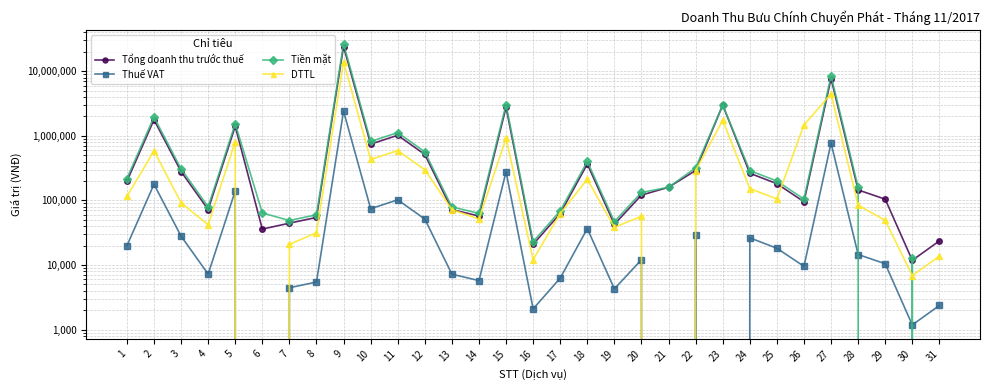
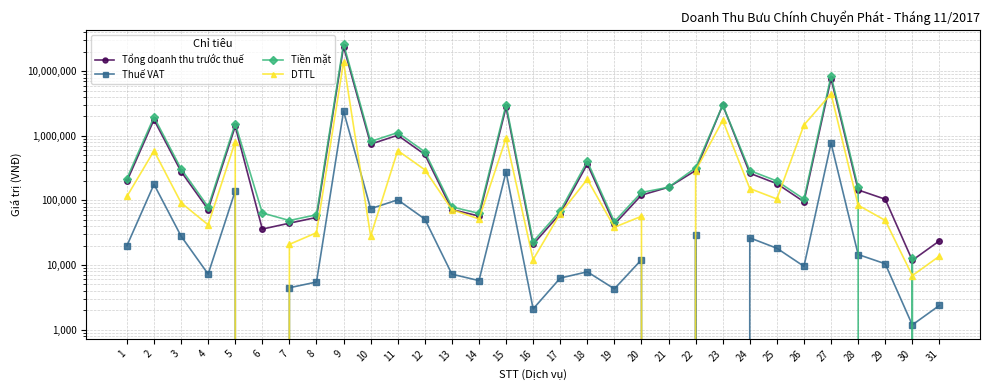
  {
    "Tổng doanh thu trước thuế": {
      "1": "200,000",
      "2": "1,800,000",
      "3": "280,000",
      "4": "70,000",
      "5": "1,400,000",
      "6": "40,000",
      "7": "40,000",
      "8": "50,000",
      "9": "24,000,000",
      "10": "700,000",
      "11": "1,000,000",
      "12": "500,000",
      "14": "60,000",
      "15": "2,800,000",
      "16": "21,000",
      "18": "400,000",
      "19": "40,000",
      "20": "120,000",
      "24": "260,000",
      "25": "180,000",
      "26": "100,000",
      "27": "8,000,000",
      "28": "150,000",
      "29": "100,000",
      "30": "12,000",
      "31": "24,000"
    },
    "Thuế VAT": {
      "1": "20,000",
      "2": "180,000",
      "3": "28,000",
      "4": "7,000",
      "5": "140,000",
      "7": "4,000",
      "8": "5,000",
      "9": "2,400,000",
      "10": "70,000",
      "11": "100,000",
      "12": "50,000",
      "13": "7,000",
      "14": "6,000",
      "15": "280,000",
      "16": "2,100",
      "17": "6,000",
-     "18": "40,000",
+     "18": "8,000",
      "19": "4,000",
      "20": "12,000",
      "22": "30,000",
      "24": "26,000",
      "25": "18,000",
      "26": "10,000",
      "27": "800,000",
      "28": "15,000",
      "29": "10,000",
      "30": "1,200",
      "31": "2,400"
    },
    "Tiền mặt": {
      "1": "220,000",
      "2": "2,000,000",
      "3": "300,000",
      "4": "80,000",
      "5": "1,500,000",
      "6": "60,000",
      "7": "50,000",
      "8": "60,000",
      "9": "27,000,000",
      "10": "800,000",
      "11": "1,100,000",
      "12": "600,000",
      "13": "80,000",
      "14": "60,000",
      "15": "3,000,000",
      "16": "23,000",
      "17": "70,000",
      "18": "400,000",
      "19": "50,000",
      "20": "130,000",
      "22": "300,000",
      "24": "300,000",
      "25": "200,000",
      "26": "110,000",
      "27": "9,000,000",
      "28": "160,000",
      "30": "13,000"
    },
    "DTTL": {
      "1": "120,000",
      "2": "600,000",
      "3": "90,000",
      "4": "40,000",
      "5": "800,000",
      "7": "21,000",
      "8": "30,000",
      "9": "14,000,000",
-     "10": "400,000",
+     "10": "28,000",
      "11": "600,000",
      "12": "300,000",
      "14": "50,000",
      "15": "900,000",
      "16": "12,000",
      "18": "210,000",
      "19": "40,000",
      "20": "60,000",
      "23": "1,700,000",
      "24": "150,000",
      "25": "110,000",
      "26": "1,500,000",
      "27": "4,000,000",
      "28": "80,000",
      "29": "50,000",
      "30": "7,000",
      "31": "14,000"
    }
  }
